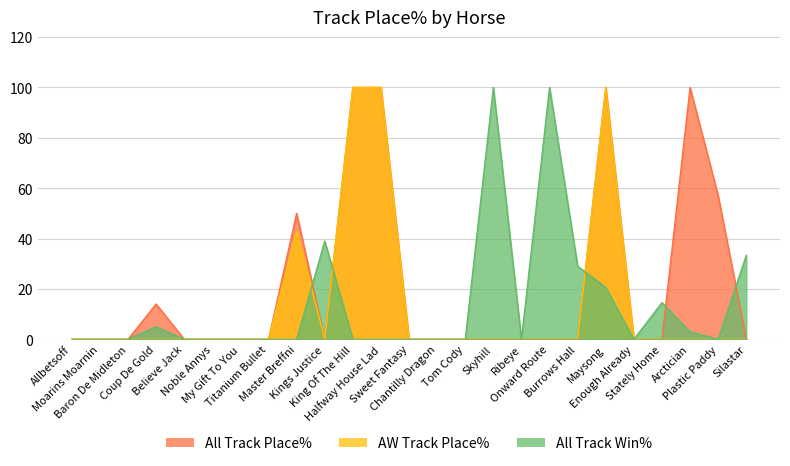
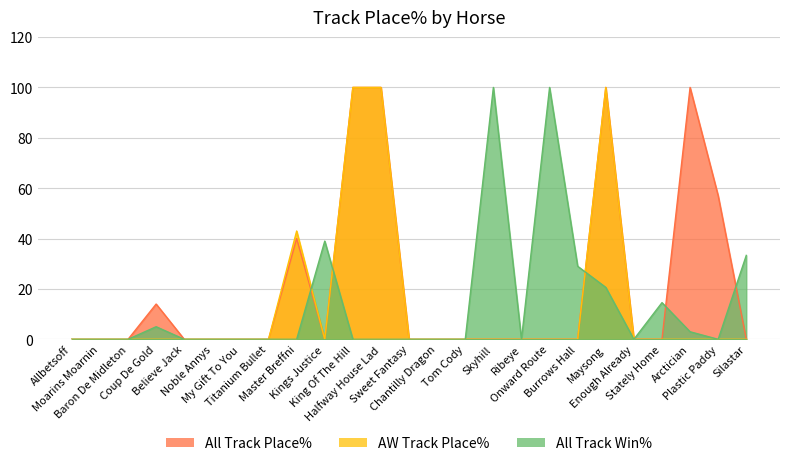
  {
    "All Track Place%": {
      "Coup De Gold": 14,
-     "Master Breffni": 50,
+     "Master Breffni": 40,
      "Arctician": 100,
      "Plastic Paddy": 57
    },
    "AW Track Place%": {
      "Coup De Gold": 0,
      "Master Breffni": 43,
      "Arctician": 0
    },
    "All Track Win%": {
      "Coup De Gold": 5,
      "Master Breffni": 0,
      "Kings Justice": 39,
      "King Of The Hill": 0,
      "Halfway House Lad": 0,
      "Skyhill": 100,
      "Onward Route": 100,
      "Burrows Hall": 29,
      "Maysong": 21,
      "Stately Home": 15,
      "Arctician": 3,
      "Silastar": 33
    }
  }
